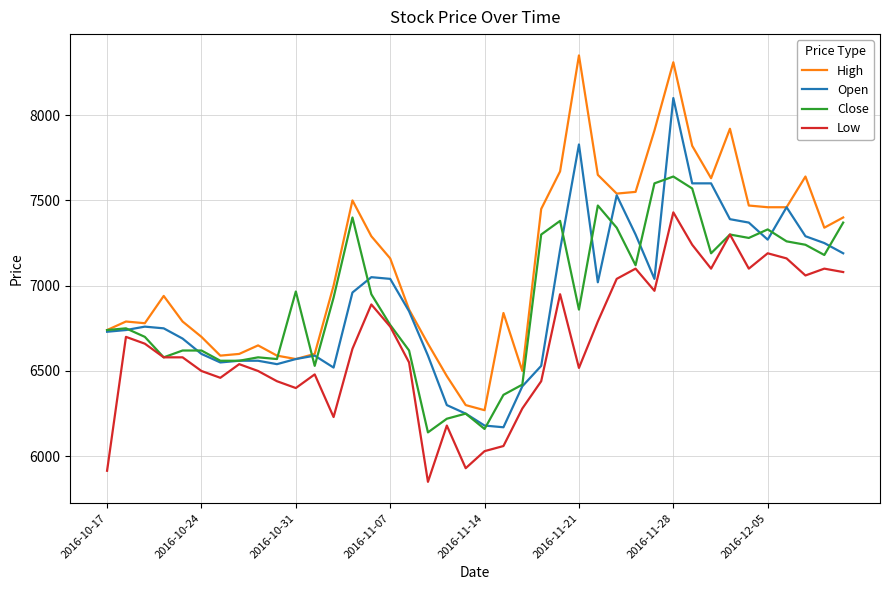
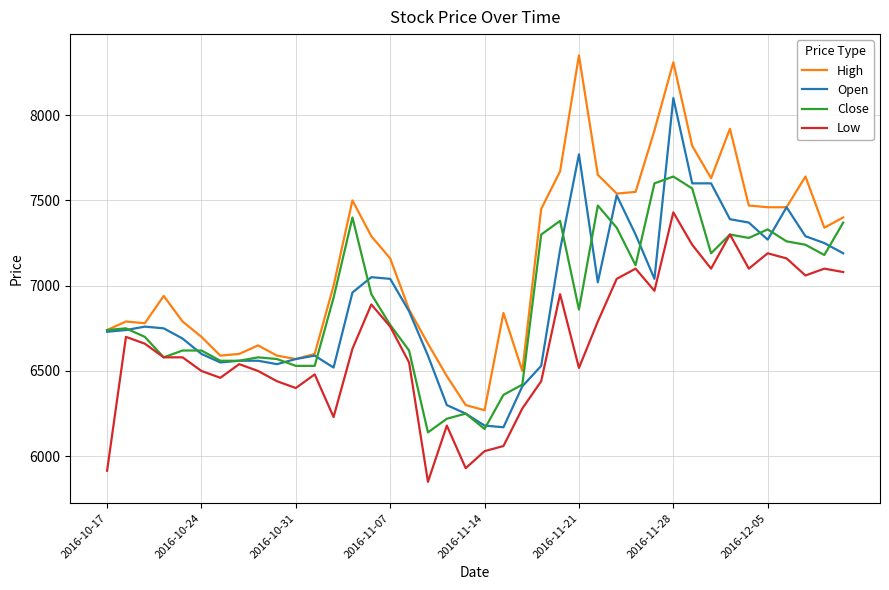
  {
    "High": {
      "2016-10-24": 6700,
      "2016-11-07": 7160,
      "2016-11-14": 6270,
      "2016-11-21": 8350,
      "2016-11-28": 8310,
      "2016-12-05": 7460
    },
    "Open": {
      "2016-10-24": 6600,
      "2016-11-07": 7040,
      "2016-11-14": 6180,
-     "2016-11-21": 7830,
+     "2016-11-21": 7770,
      "2016-11-28": 8100,
      "2016-12-05": 7270
    },
    "Close": {
      "2016-10-24": 6620,
-     "2016-10-31": 6970,
+     "2016-10-31": 6530,
      "2016-11-14": 6160,
      "2016-11-21": 6860,
      "2016-11-28": 7640,
      "2016-12-05": 7330
    },
    "Low": {
      "2016-10-17": 5920,
      "2016-10-24": 6500,
      "2016-10-31": 6400,
      "2016-11-14": 6030,
      "2016-11-21": 6520,
      "2016-11-28": 7430,
      "2016-12-05": 7190
    }
  }
